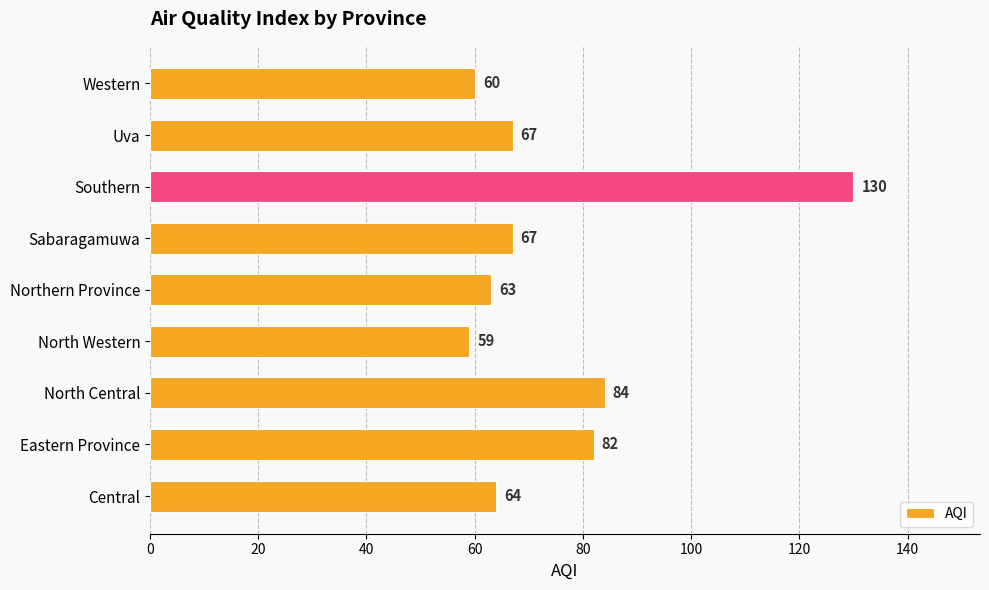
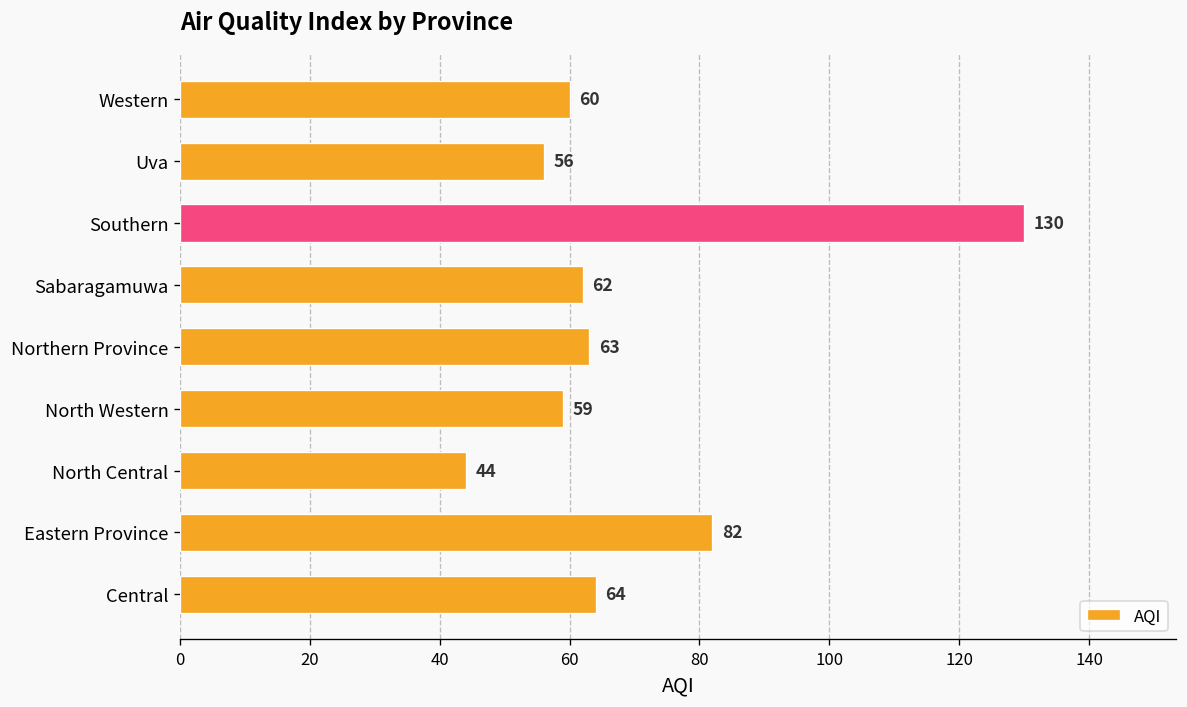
  {
    "Western": 60,
-   "Uva": 67,
+   "Uva": 56,
    "Southern": 130,
-   "Sabaragamuwa": 67,
+   "Sabaragamuwa": 62,
    "Northern Province": 63,
    "North Western": 59,
-   "North Central": 84,
+   "North Central": 44,
    "Eastern Province": 82,
    "Central": 64
  }
